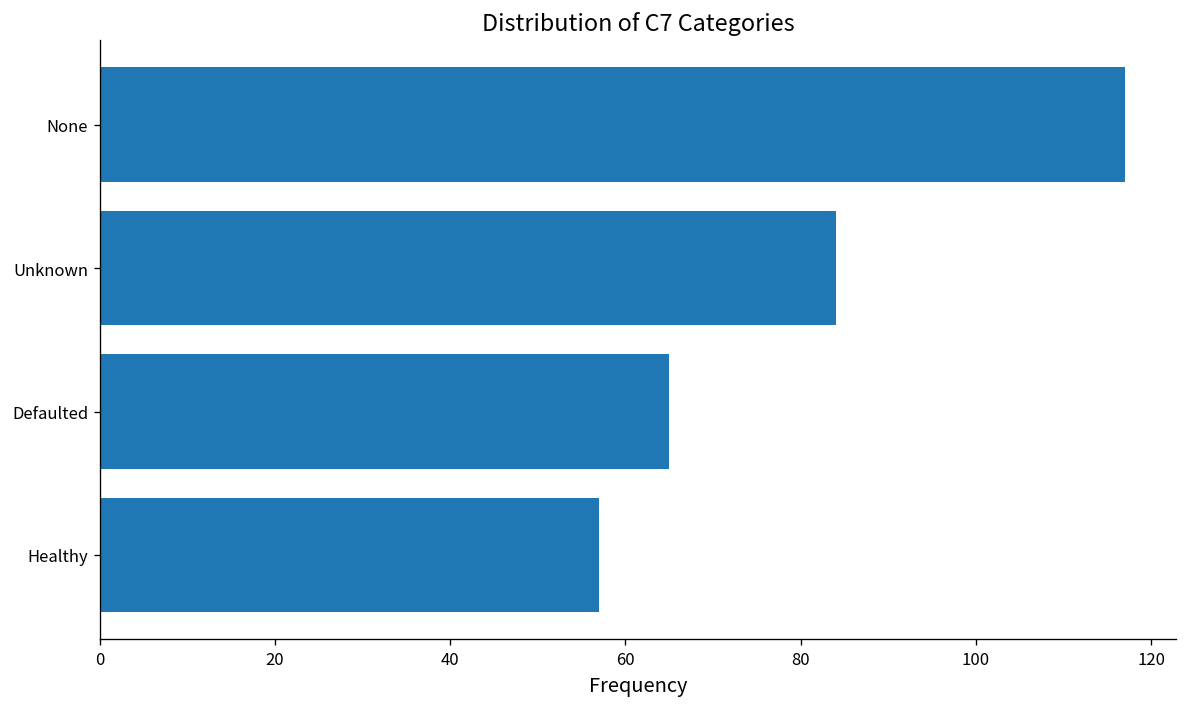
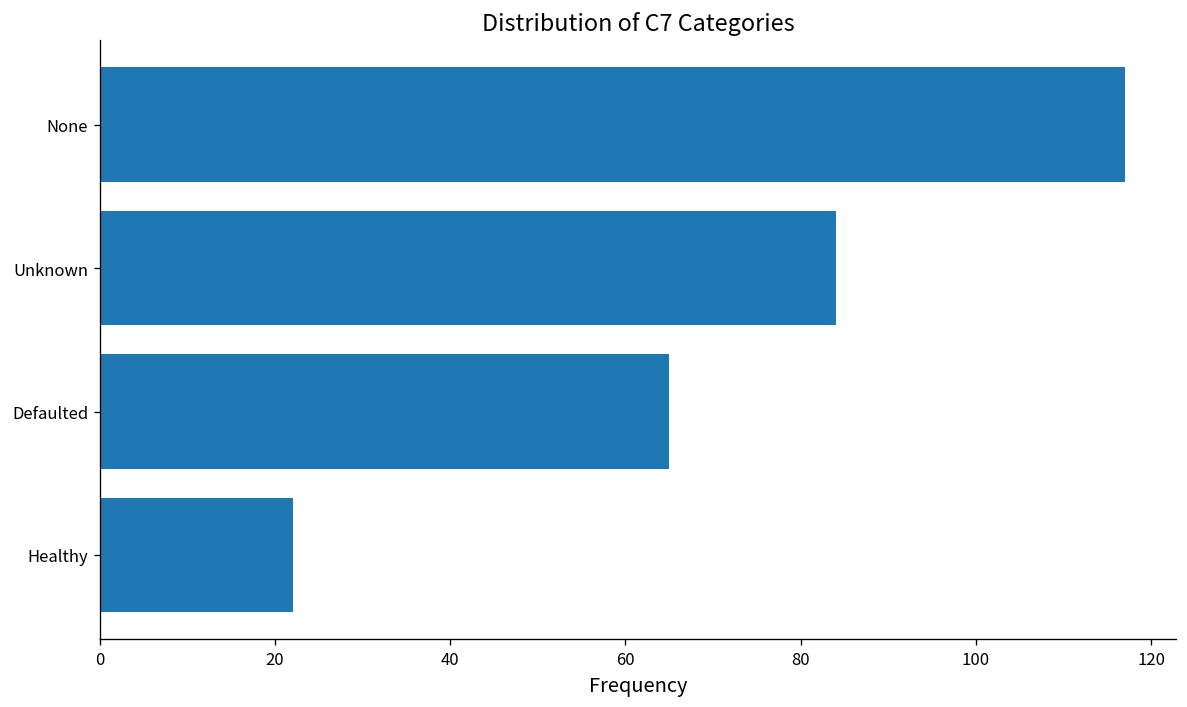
  {
    "None": 117,
    "Unknown": 84,
    "Defaulted": 65,
-   "Healthy": 57
+   "Healthy": 22
  }
